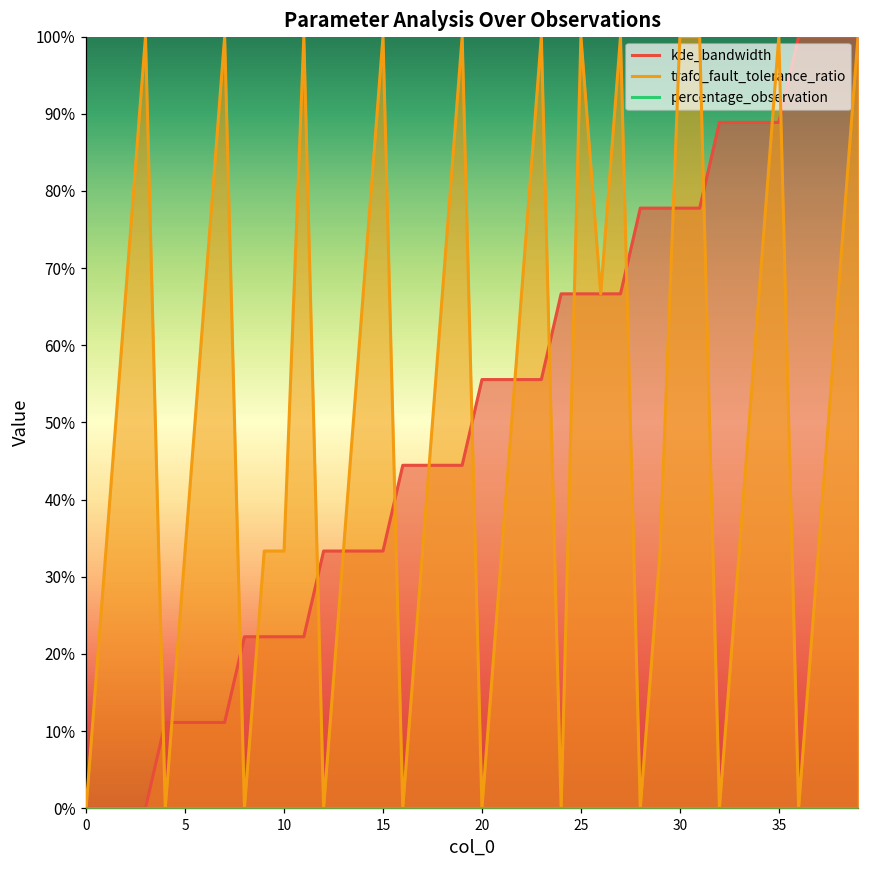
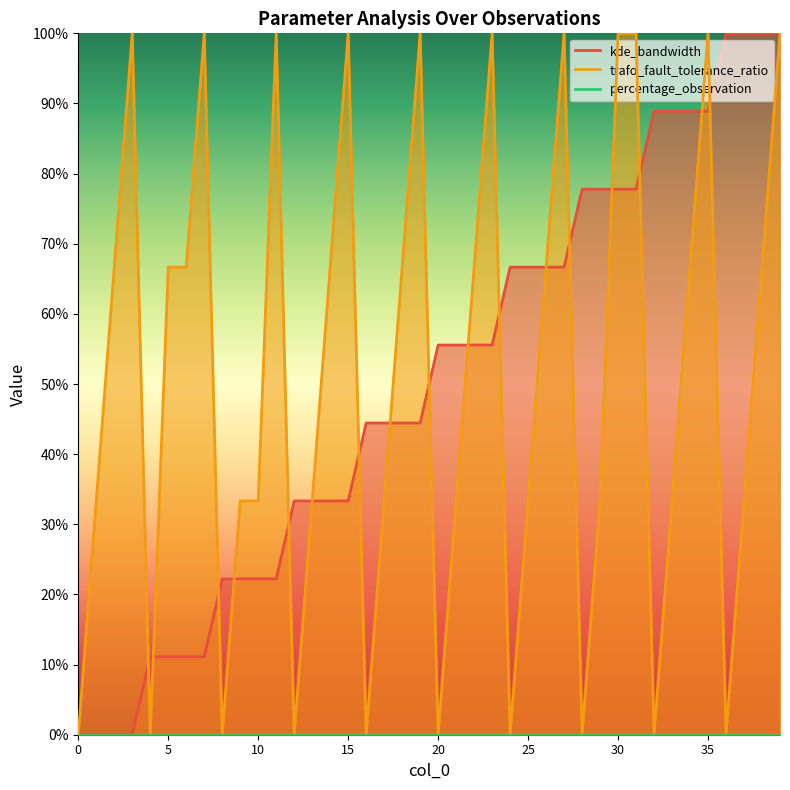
  {
    "kde_bandwidth": {
      "5": "11%",
      "10": "22%",
      "15": "33%",
      "20": "56%",
      "25": "67%",
      "30": "78%",
      "35": "89%"
    },
    "trafo_fault_tolerance_ratio": {
-     "5": "33%",
+     "5": "67%",
      "10": "33%",
      "15": "100%",
-     "25": "100%",
+     "25": "33%",
      "30": "100%",
      "35": "100%"
    },
    "percentage_observation": {
      "5": "0%",
      "10": "0%",
      "15": "0%",
      "25": "0%",
      "30": "0%",
      "35": "0%"
    }
  }
